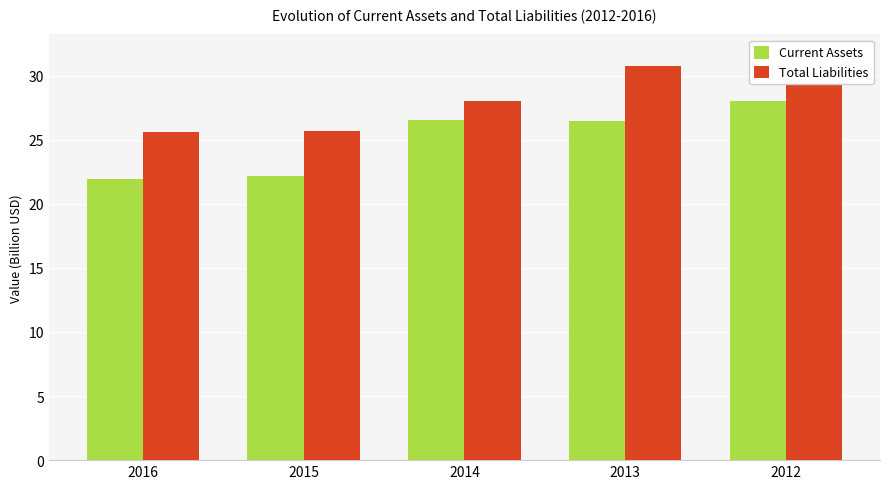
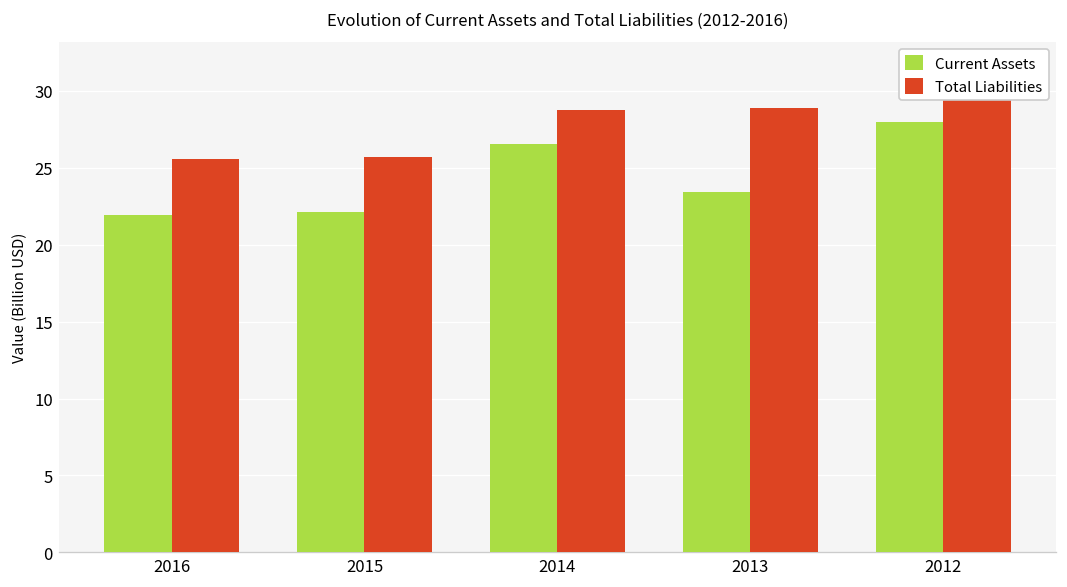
  {
    "Current Assets": {
      "2016": 21.9,
      "2015": 22.1,
      "2014": 26.5,
-     "2013": 26.4,
+     "2013": 23.4,
      "2012": 28.0
    },
    "Total Liabilities": {
      "2016": 25.6,
      "2015": 25.7,
-     "2014": 28.0,
-     "2013": 30.8
+     "2014": 28.8,
+     "2013": 28.9
    }
  }
